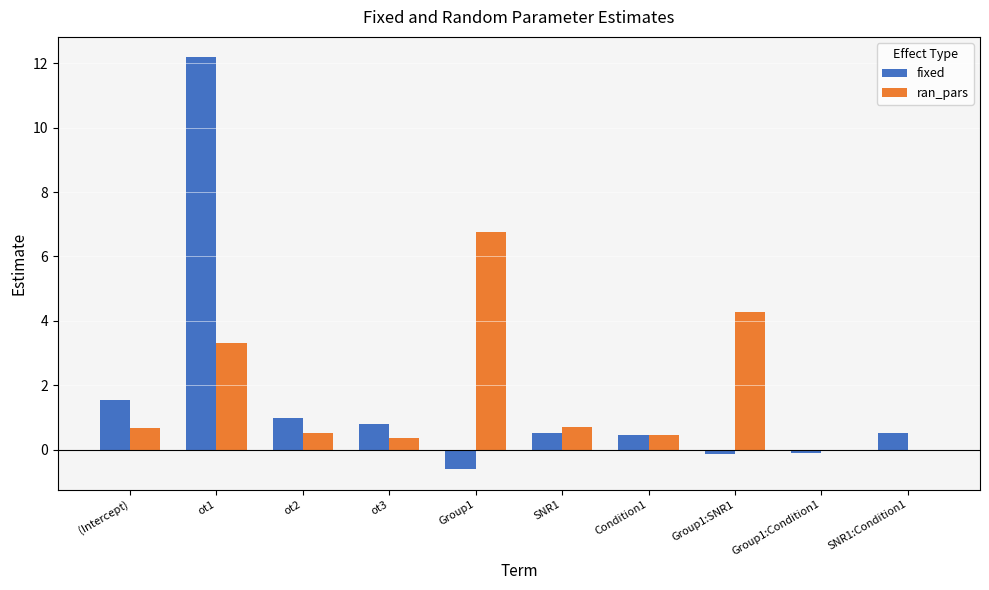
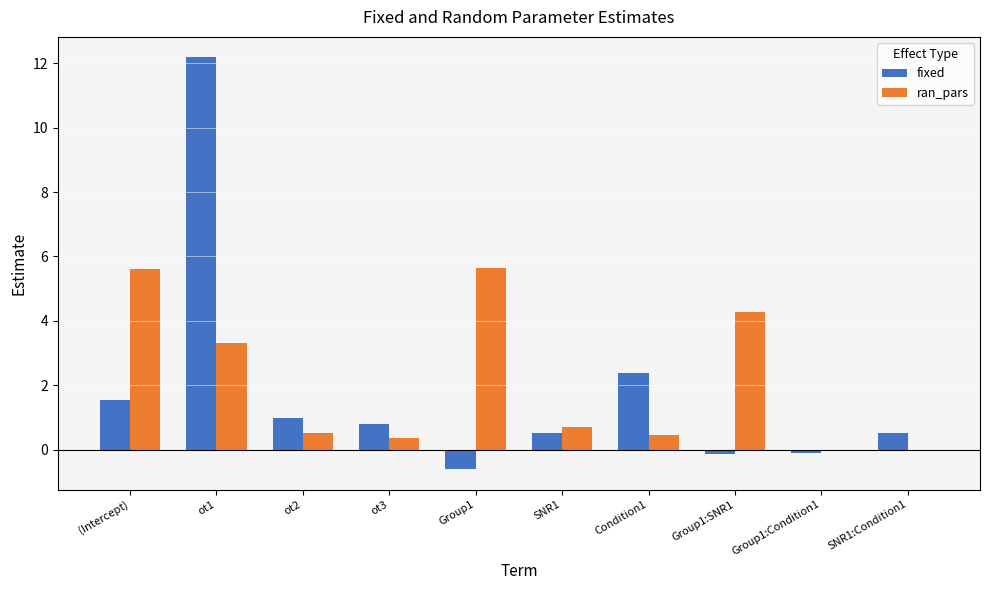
  {
    "fixed": {
      "(Intercept)": 1.5,
      "ot1": 12.2,
      "ot2": 1.0,
      "ot3": 0.8,
      "Group1": -0.6,
      "SNR1": 0.5,
-     "Condition1": 0.5,
+     "Condition1": 2.4,
      "Group1:SNR1": -0.1,
      "Group1:Condition1": -0.1,
      "SNR1:Condition1": 0.5
    },
    "ran_pars": {
-     "(Intercept)": 0.7,
+     "(Intercept)": 5.6,
      "ot1": 3.3,
      "ot2": 0.5,
      "ot3": 0.4,
-     "Group1": 6.8,
+     "Group1": 5.7,
      "SNR1": 0.7,
      "Condition1": 0.4,
      "Group1:SNR1": 4.3,
      "Group1:Condition1": 0.0,
      "SNR1:Condition1": 0.0
    }
  }
